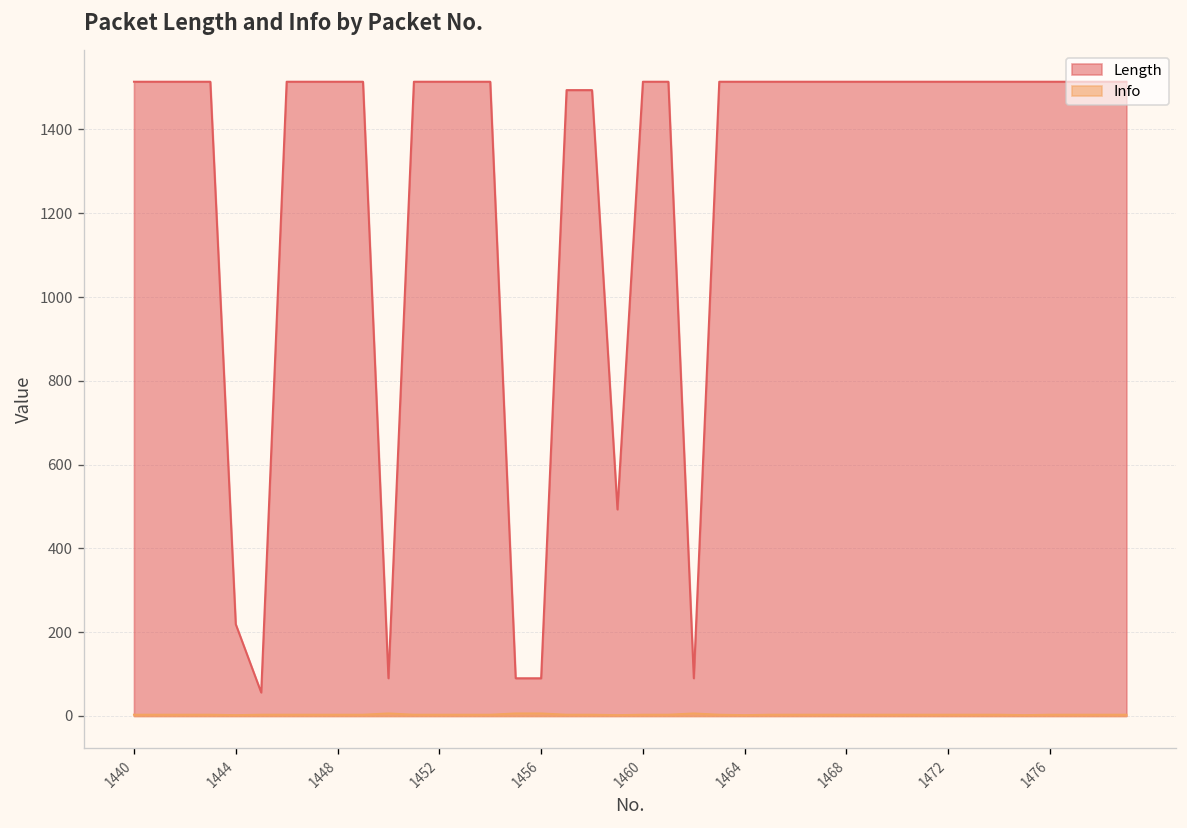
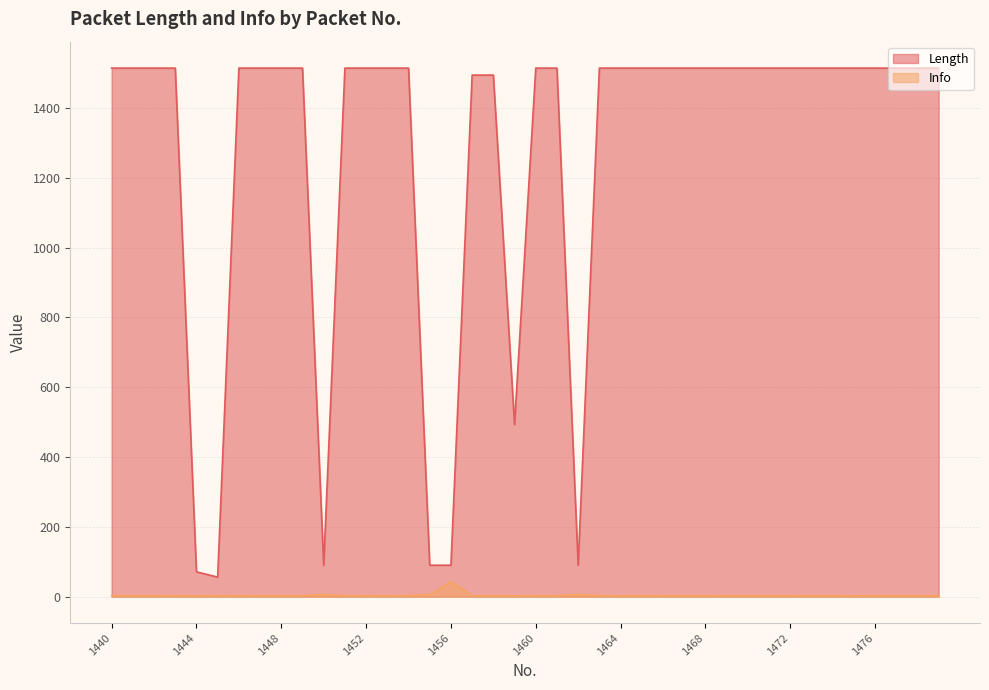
  {
    "Length": {
      "1440": 1510,
-     "1444": 220,
+     "1444": 70,
      "1448": 1510,
      "1452": 1510,
      "1456": 90,
      "1460": 1510,
      "1464": 1510,
      "1468": 1510,
      "1472": 1510,
      "1476": 1510
    },
    "Info": {
      "1440": 0,
      "1444": 0,
      "1448": 0,
      "1452": 0,
-     "1456": 10,
+     "1456": 40,
      "1460": 0,
      "1464": 0,
      "1468": 0,
      "1472": 0,
      "1476": 0
    }
  }
